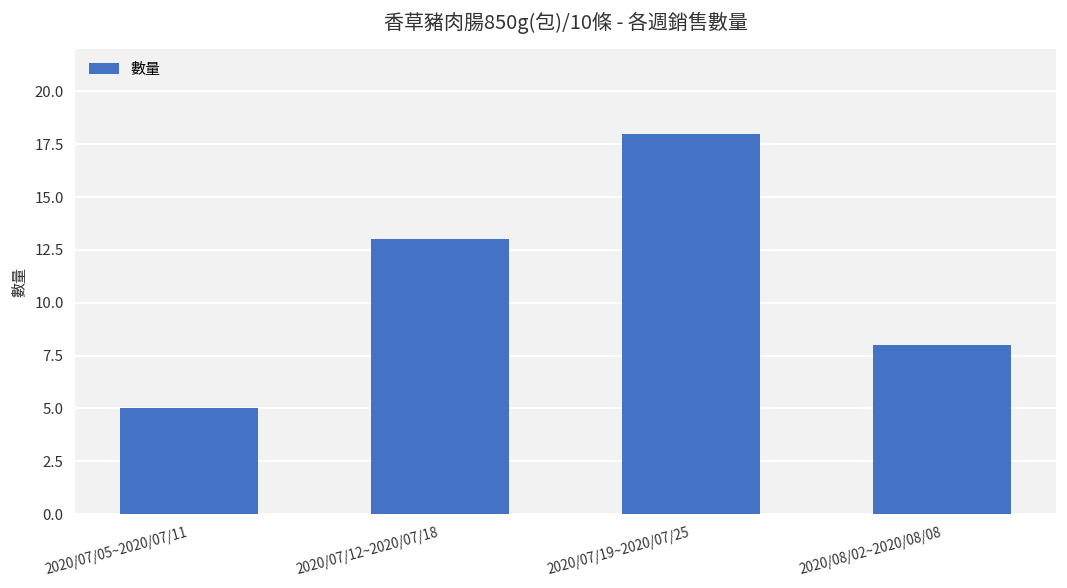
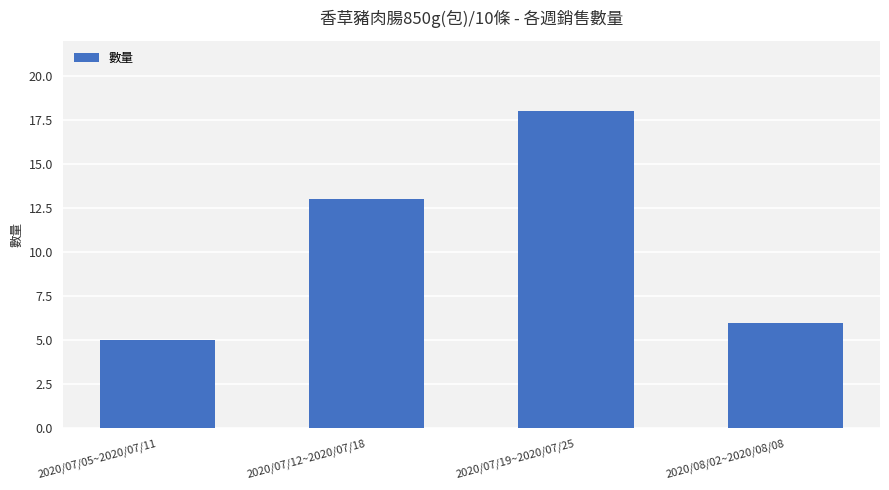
  {
    "2020/07/05~2020/07/11": 5,
    "2020/07/12~2020/07/18": 13,
    "2020/07/19~2020/07/25": 18,
-   "2020/08/02~2020/08/08": 8
+   "2020/08/02~2020/08/08": 6
  }
